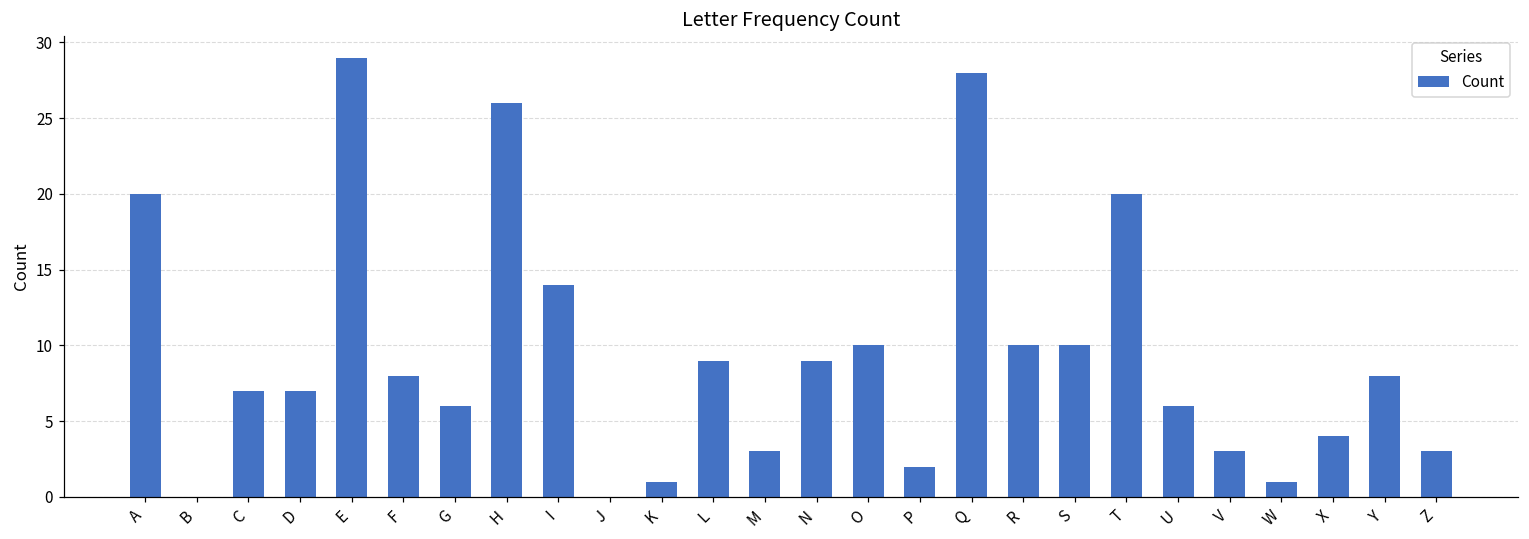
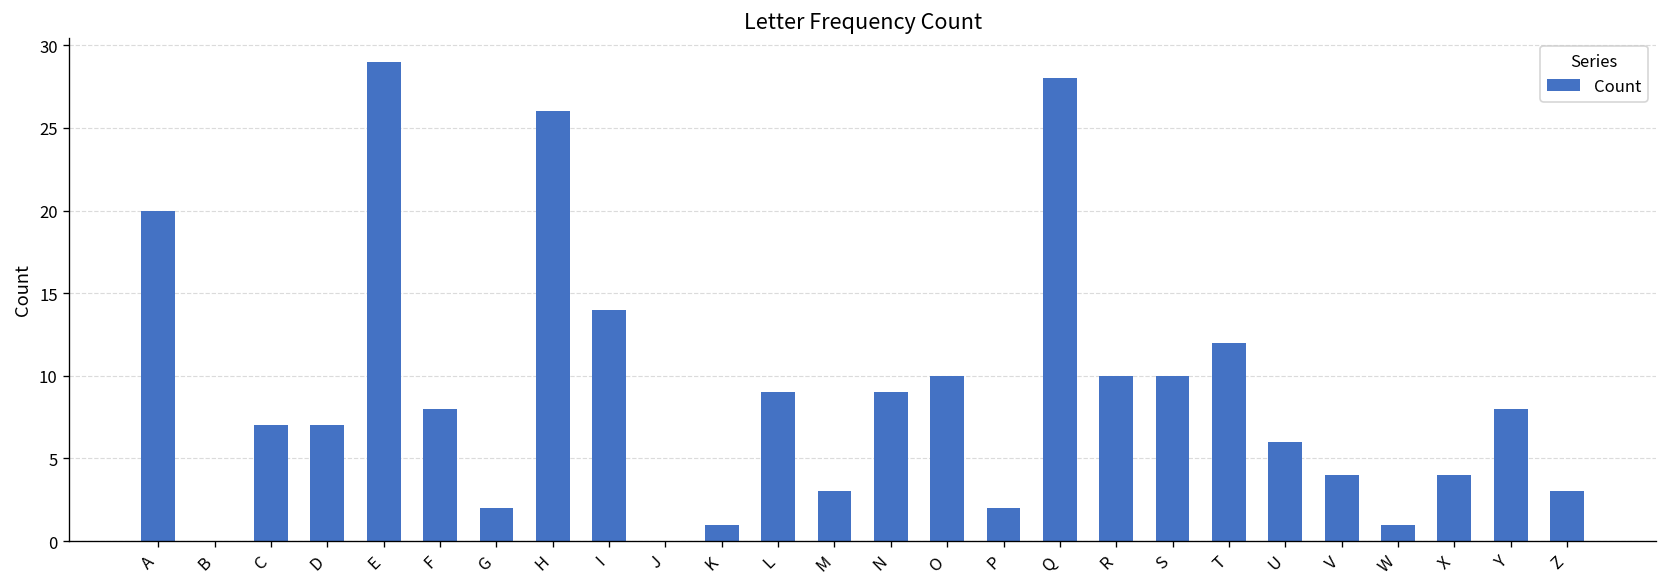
  {
    "A": 20,
    "B": 0,
    "C": 7,
    "D": 7,
    "E": 29,
    "F": 8,
-   "G": 6,
+   "G": 2,
    "H": 26,
    "I": 14,
    "J": 0,
    "K": 1,
    "L": 9,
    "M": 3,
    "N": 9,
    "O": 10,
    "P": 2,
    "Q": 28,
    "R": 10,
    "S": 10,
-   "T": 20,
+   "T": 12,
    "U": 6,
-   "V": 3,
+   "V": 4,
    "W": 1,
    "X": 4,
    "Y": 8,
    "Z": 3
  }
